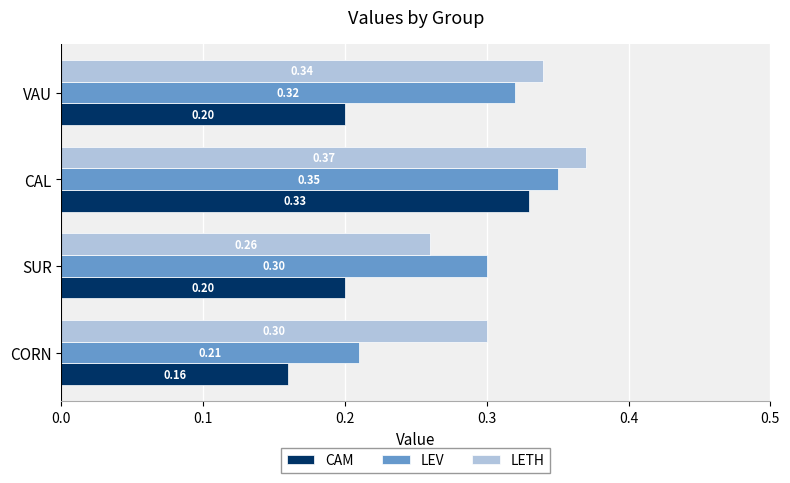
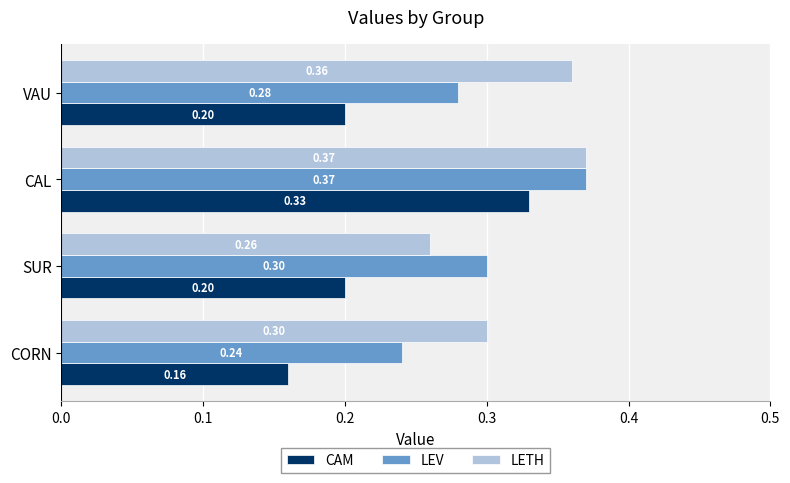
  {
    "CAM": {
      "VAU": 0.20,
      "CAL": 0.33,
      "SUR": 0.20,
      "CORN": 0.16
    },
    "LEV": {
-     "VAU": 0.32,
-     "CAL": 0.35,
+     "VAU": 0.28,
+     "CAL": 0.37,
      "SUR": 0.30,
-     "CORN": 0.21
+     "CORN": 0.24
    },
    "LETH": {
-     "VAU": 0.34,
+     "VAU": 0.36,
      "CAL": 0.37,
      "SUR": 0.26,
      "CORN": 0.30
    }
  }
